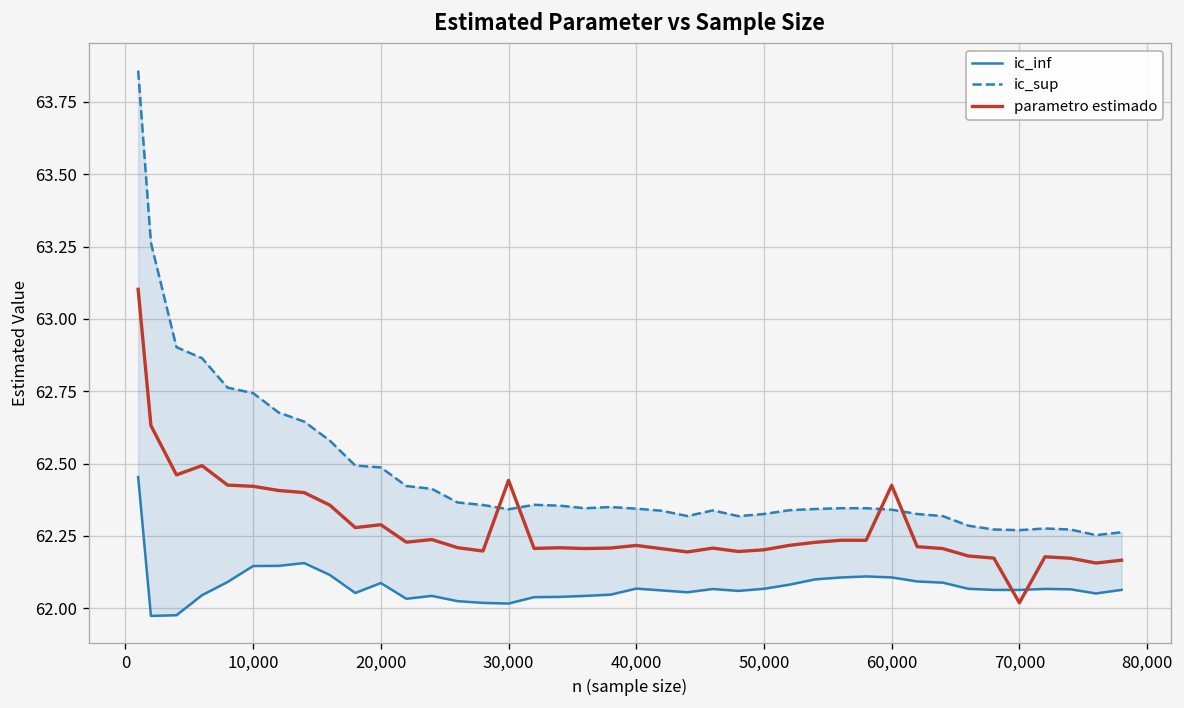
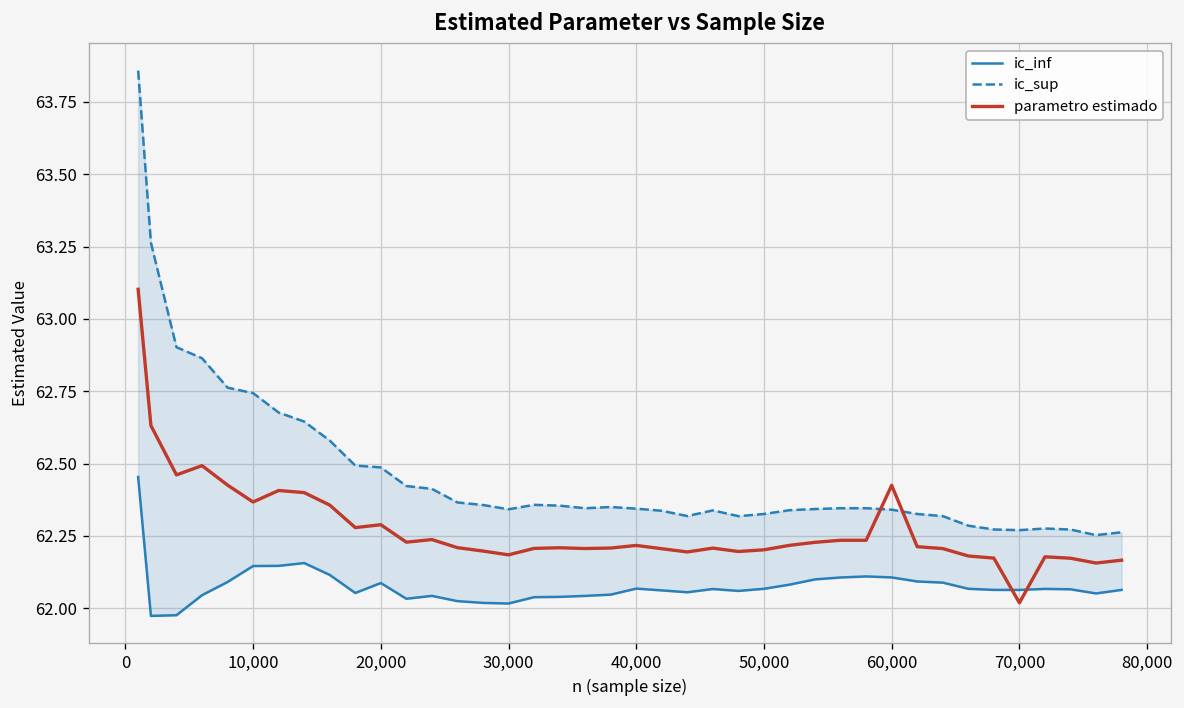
  {
    "parametro estimado": {
-     "10,000": 62.42,
+     "10,000": 62.37,
      "20,000": 62.29,
-     "30,000": 62.44,
+     "30,000": 62.18,
      "40,000": 62.22,
      "50,000": 62.20,
      "60,000": 62.43,
      "70,000": 62.02
    }
  }
